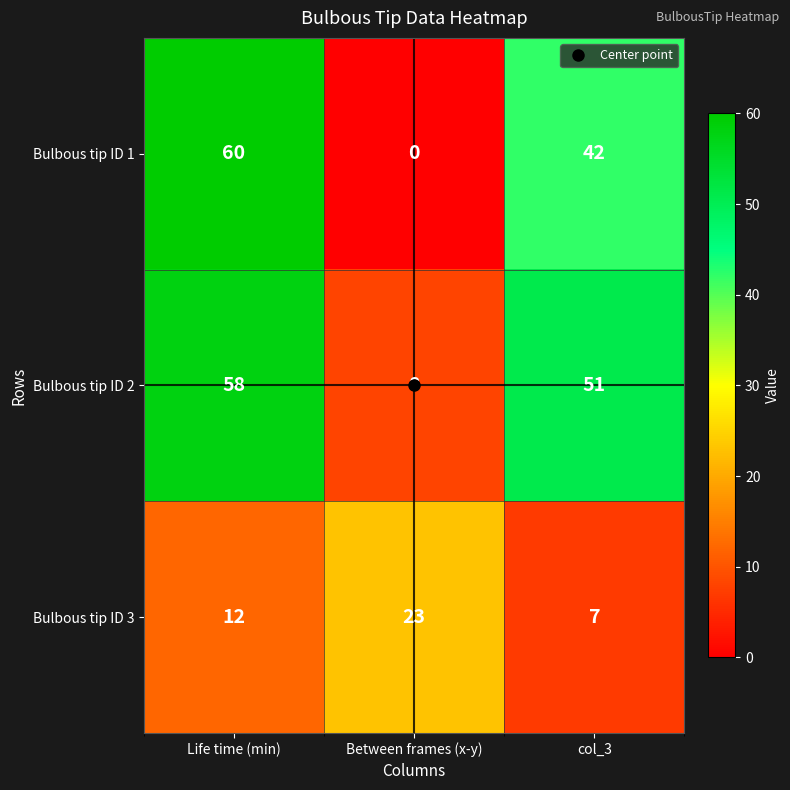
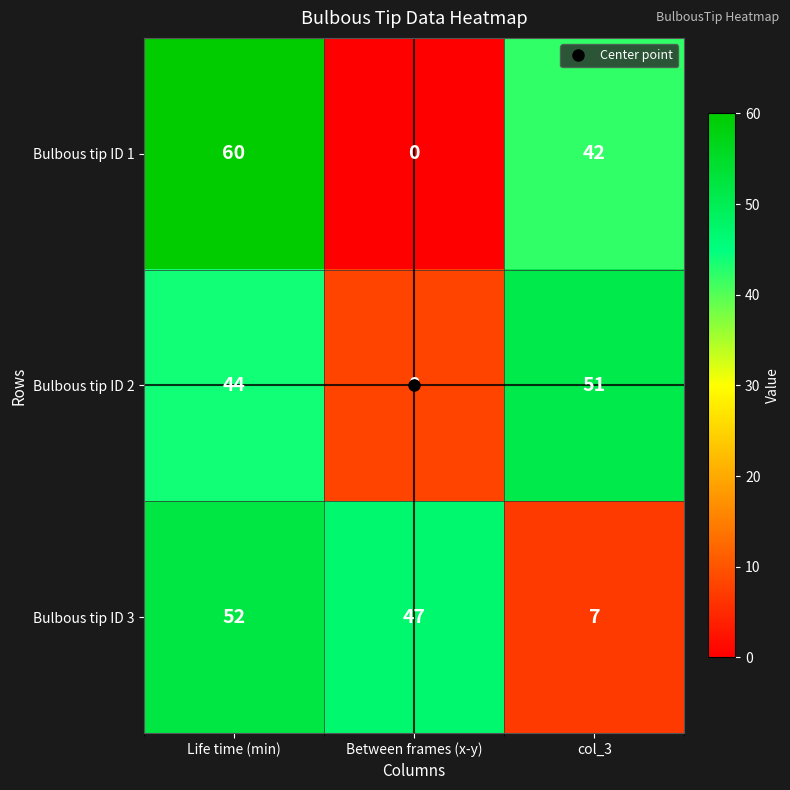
  {
    "Bulbous tip ID 1": {
      "Life time (min)": 60,
      "Between frames (x-y)": 0,
      "col_3": 42
    },
    "Bulbous tip ID 2": {
-     "Life time (min)": 58,
+     "Life time (min)": 44,
      "col_3": 51
    },
    "Bulbous tip ID 3": {
-     "Life time (min)": 12,
-     "Between frames (x-y)": 23,
+     "Life time (min)": 52,
+     "Between frames (x-y)": 47,
      "col_3": 7
    }
  }
